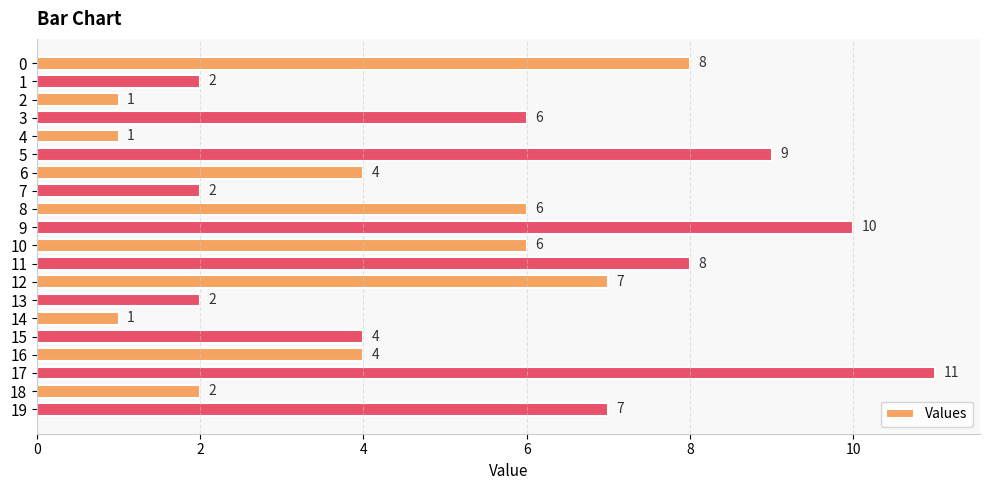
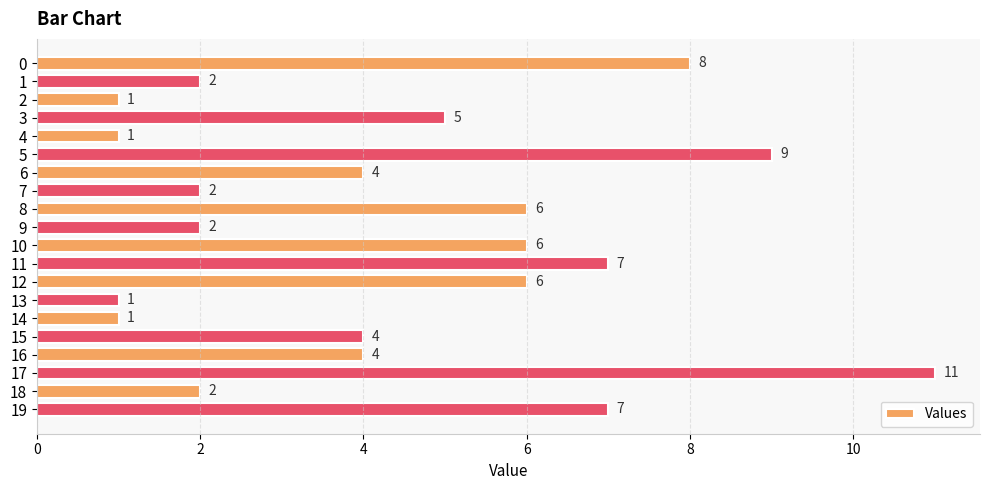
  {
    "0": 8,
    "1": 2,
    "2": 1,
-   "3": 6,
+   "3": 5,
    "4": 1,
    "5": 9,
    "6": 4,
    "7": 2,
    "8": 6,
-   "9": 10,
+   "9": 2,
    "10": 6,
-   "11": 8,
-   "12": 7,
-   "13": 2,
+   "11": 7,
+   "12": 6,
+   "13": 1,
    "14": 1,
    "15": 4,
    "16": 4,
    "17": 11,
    "18": 2,
    "19": 7
  }
